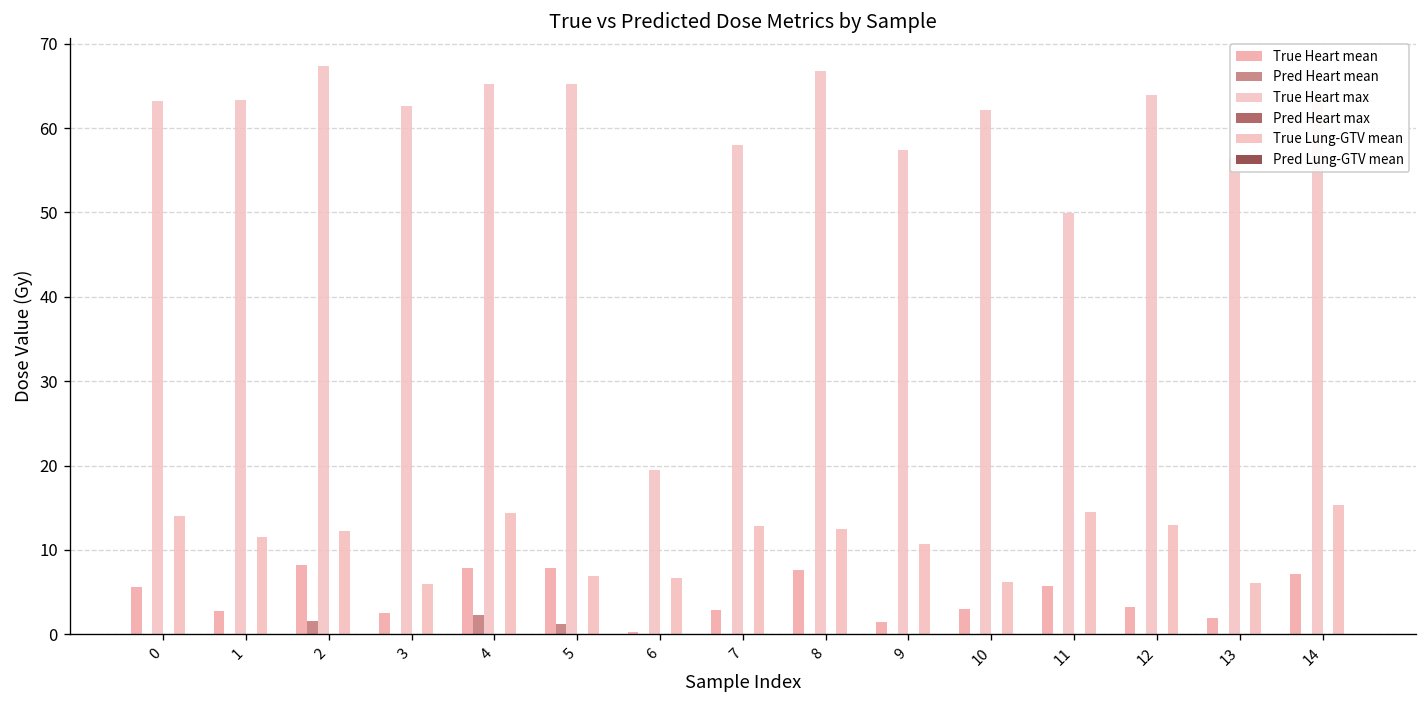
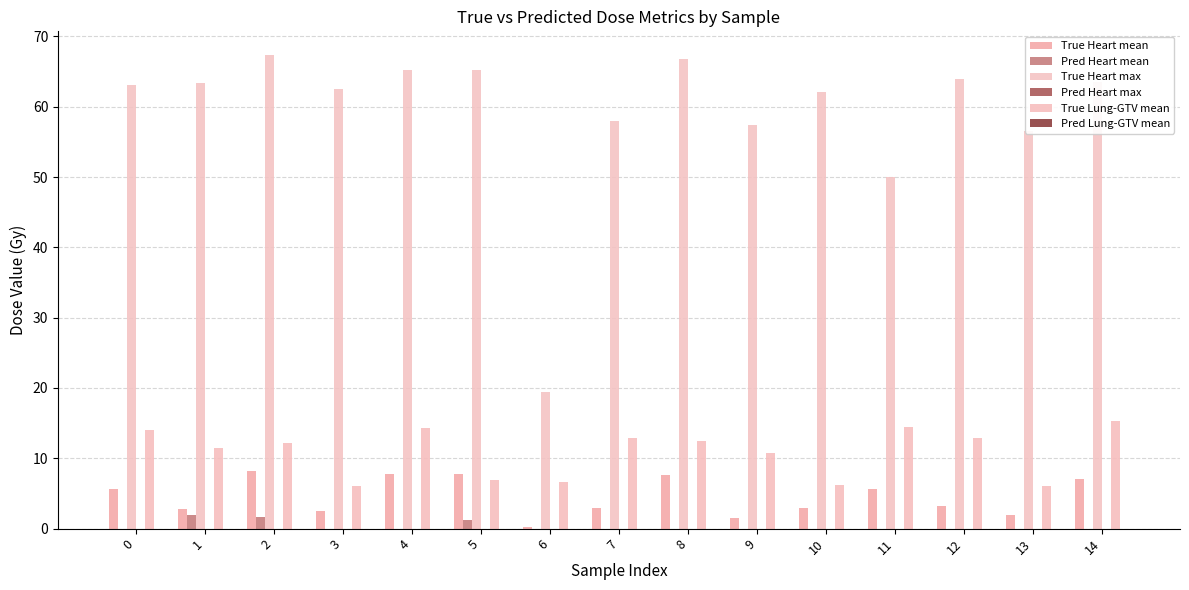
  {
    "Pred Heart mean": {
-     "1": 0,
+     "1": 2,
      "2": 2,
-     "4": 2,
+     "4": 0,
      "5": 1
    }
  }
